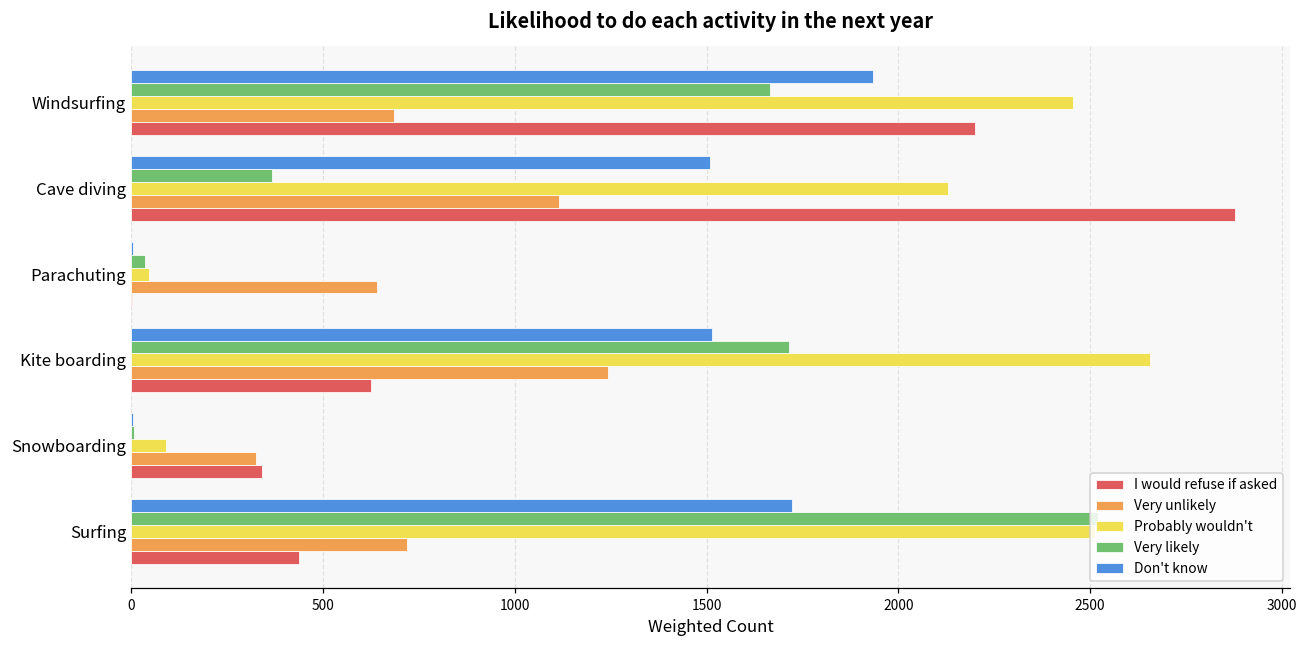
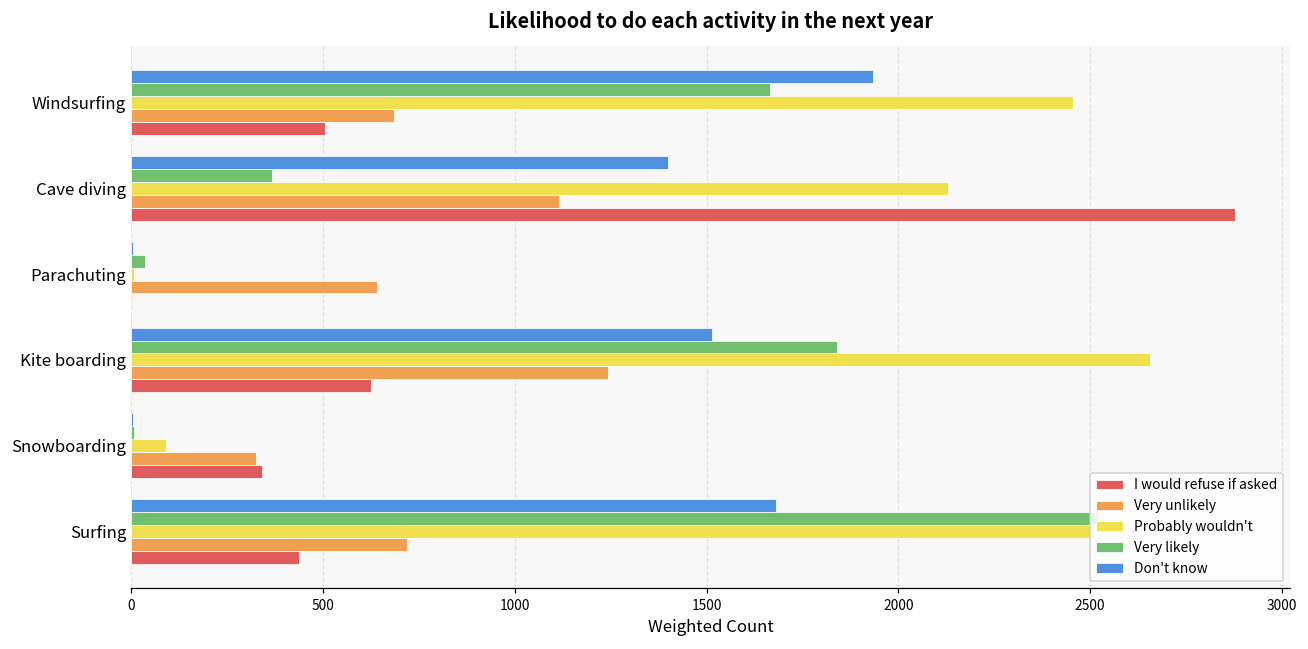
  {
    "I would refuse if asked": {
-     "Windsurfing": 2200,
+     "Windsurfing": 500,
      "Cave diving": 2880,
      "Kite boarding": 620,
      "Snowboarding": 340,
      "Surfing": 440
    },
    "Very unlikely": {
      "Windsurfing": 690,
      "Cave diving": 1120,
      "Parachuting": 640,
      "Kite boarding": 1240,
      "Snowboarding": 320,
      "Surfing": 720
    },
    "Probably wouldn't": {
      "Windsurfing": 2460,
      "Cave diving": 2130,
-     "Parachuting": 50,
+     "Parachuting": 10,
      "Kite boarding": 2660,
      "Snowboarding": 90
    },
    "Very likely": {
      "Windsurfing": 1670,
      "Cave diving": 370,
      "Parachuting": 30,
-     "Kite boarding": 1710
+     "Kite boarding": 1840
    },
    "Don't know": {
      "Windsurfing": 1930,
-     "Cave diving": 1510,
+     "Cave diving": 1400,
      "Kite boarding": 1510,
-     "Surfing": 1720
+     "Surfing": 1680
    }
  }
